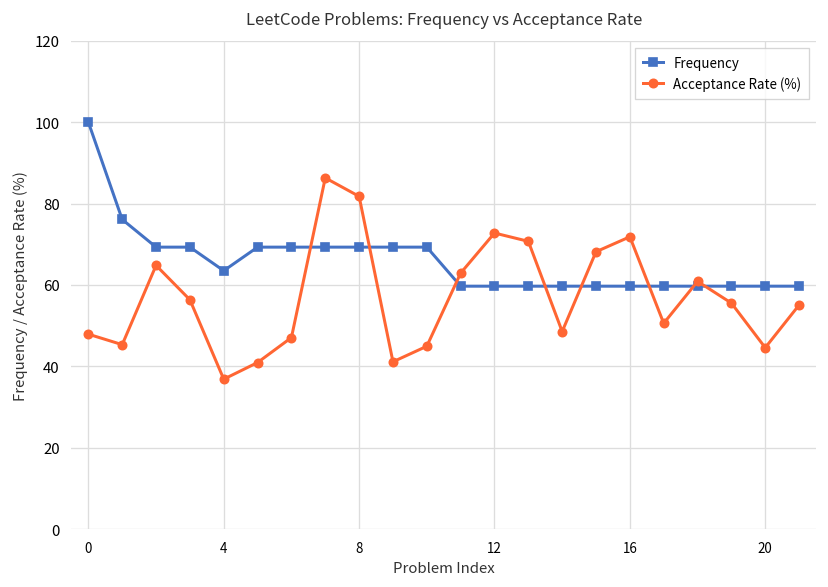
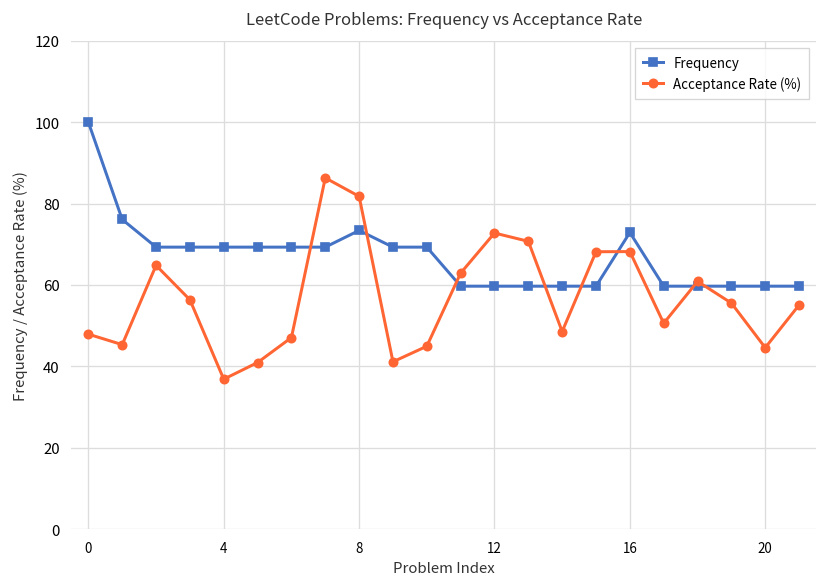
  {
    "Frequency": {
      "0": 100,
-     "4": 64,
-     "8": 69,
+     "4": 69,
+     "8": 73,
      "12": 60,
-     "16": 60,
+     "16": 73,
      "20": 60
    },
    "Acceptance Rate (%)": {
      "0": 48,
      "4": 37,
      "8": 82,
      "12": 73,
-     "16": 72,
+     "16": 68,
      "20": 45
    }
  }
